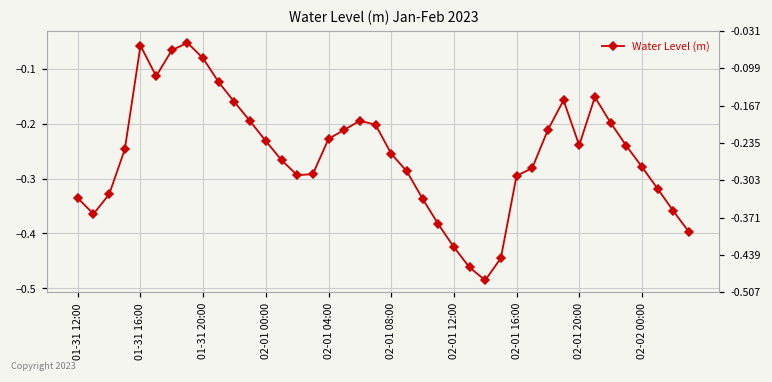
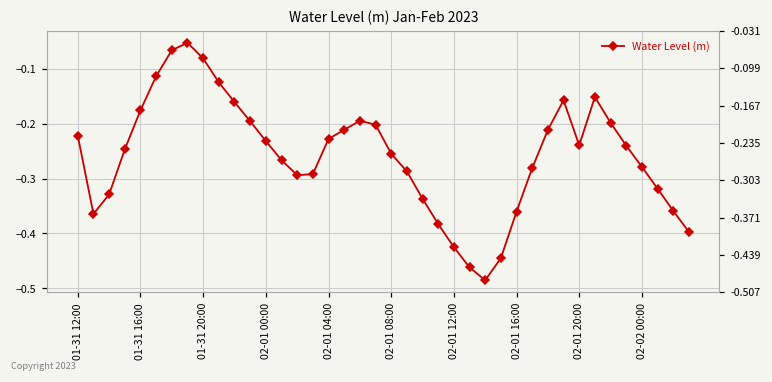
  {
-   "01-31 12:00": -0.34,
-   "01-31 16:00": -0.06,
+   "01-31 12:00": -0.22,
+   "01-31 16:00": -0.18,
    "01-31 20:00": -0.08,
    "02-01 00:00": -0.23,
    "02-01 04:00": -0.23,
    "02-01 08:00": -0.25,
    "02-01 12:00": -0.42,
-   "02-01 16:00": -0.29,
+   "02-01 16:00": -0.36,
    "02-01 20:00": -0.24,
    "02-02 00:00": -0.28
  }
